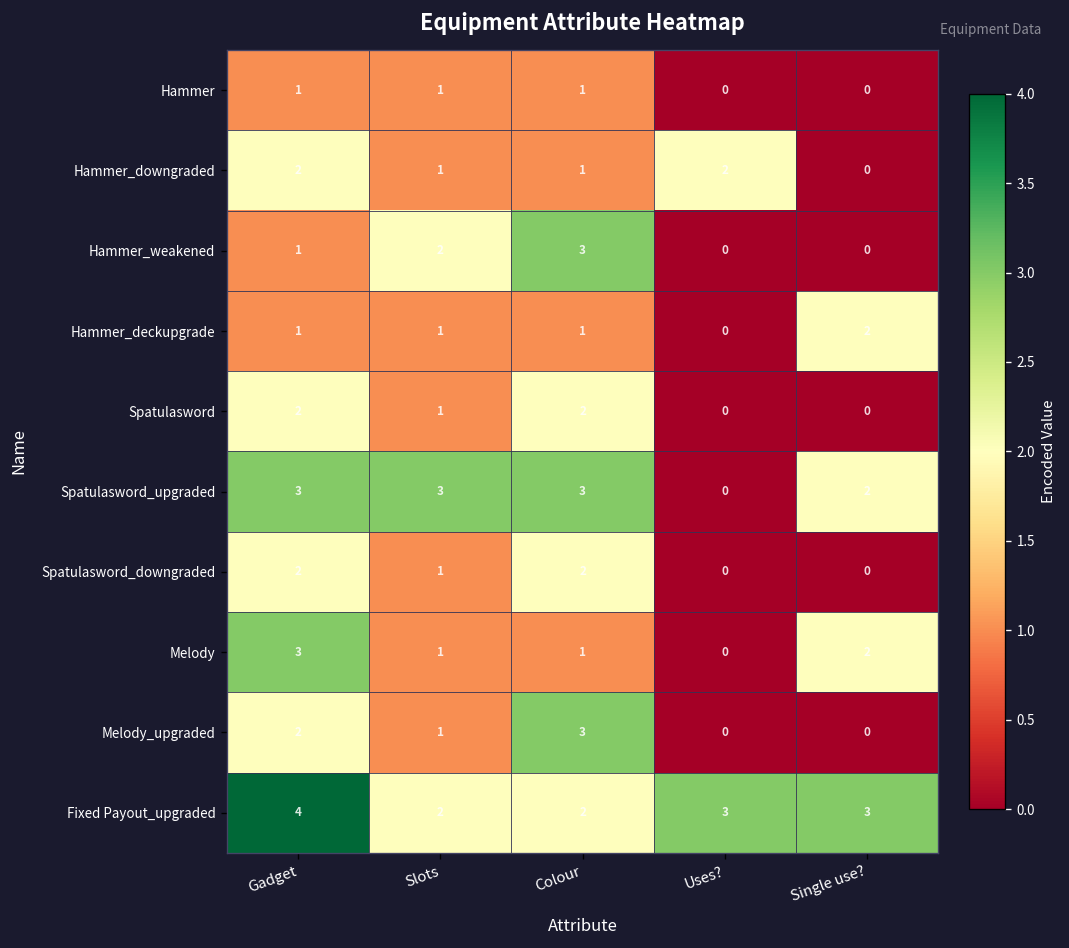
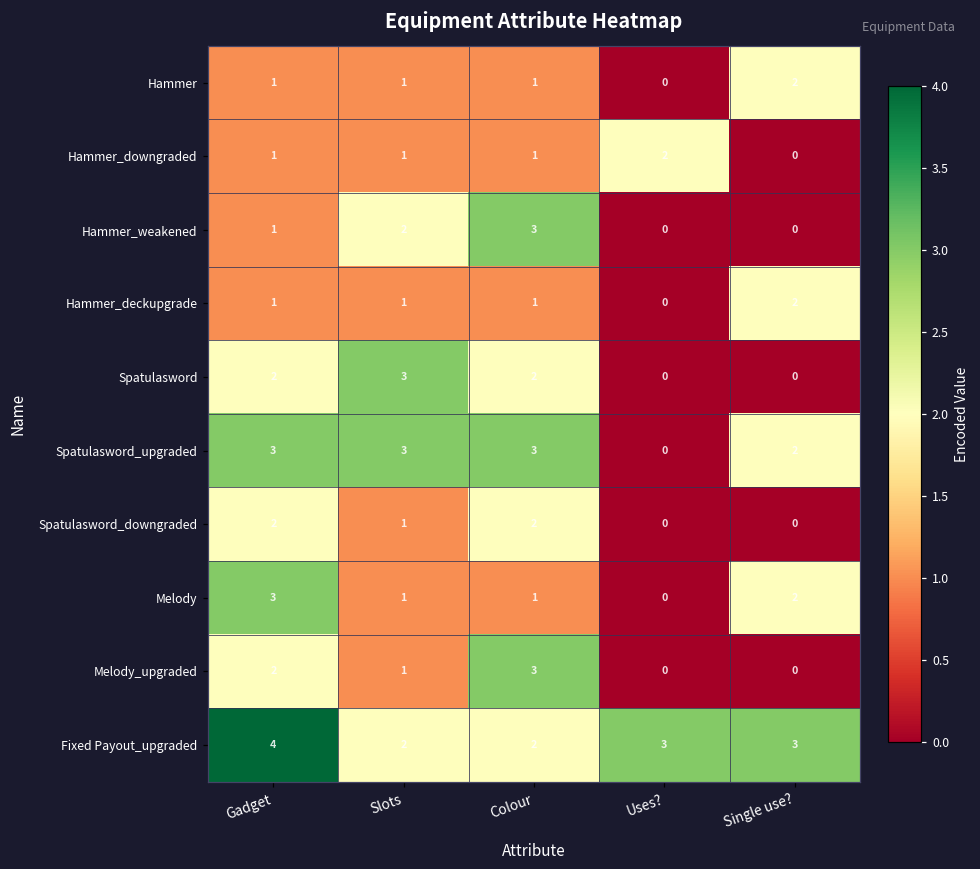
  {
    "Hammer": {
      "Gadget": 1,
      "Slots": 1,
      "Colour": 1,
      "Uses?": 0,
-     "Single use?": 0
+     "Single use?": 2
    },
    "Hammer_downgraded": {
-     "Gadget": 2,
+     "Gadget": 1,
      "Slots": 1,
      "Colour": 1,
      "Uses?": 2,
      "Single use?": 0
    },
    "Hammer_weakened": {
      "Gadget": 1,
      "Slots": 2,
      "Colour": 3,
      "Uses?": 0,
      "Single use?": 0
    },
    "Hammer_deckupgrade": {
      "Gadget": 1,
      "Slots": 1,
      "Colour": 1,
      "Uses?": 0,
      "Single use?": 2
    },
    "Spatulasword": {
      "Gadget": 2,
-     "Slots": 1,
+     "Slots": 3,
      "Colour": 2,
      "Uses?": 0,
      "Single use?": 0
    },
    "Spatulasword_upgraded": {
      "Gadget": 3,
      "Slots": 3,
      "Colour": 3,
      "Uses?": 0,
      "Single use?": 2
    },
    "Spatulasword_downgraded": {
      "Gadget": 2,
      "Slots": 1,
      "Colour": 2,
      "Uses?": 0,
      "Single use?": 0
    },
    "Melody": {
      "Gadget": 3,
      "Slots": 1,
      "Colour": 1,
      "Uses?": 0,
      "Single use?": 2
    },
    "Melody_upgraded": {
      "Gadget": 2,
      "Slots": 1,
      "Colour": 3,
      "Uses?": 0,
      "Single use?": 0
    },
    "Fixed Payout_upgraded": {
      "Gadget": 4,
      "Slots": 2,
      "Colour": 2,
      "Uses?": 3,
      "Single use?": 3
    }
  }
